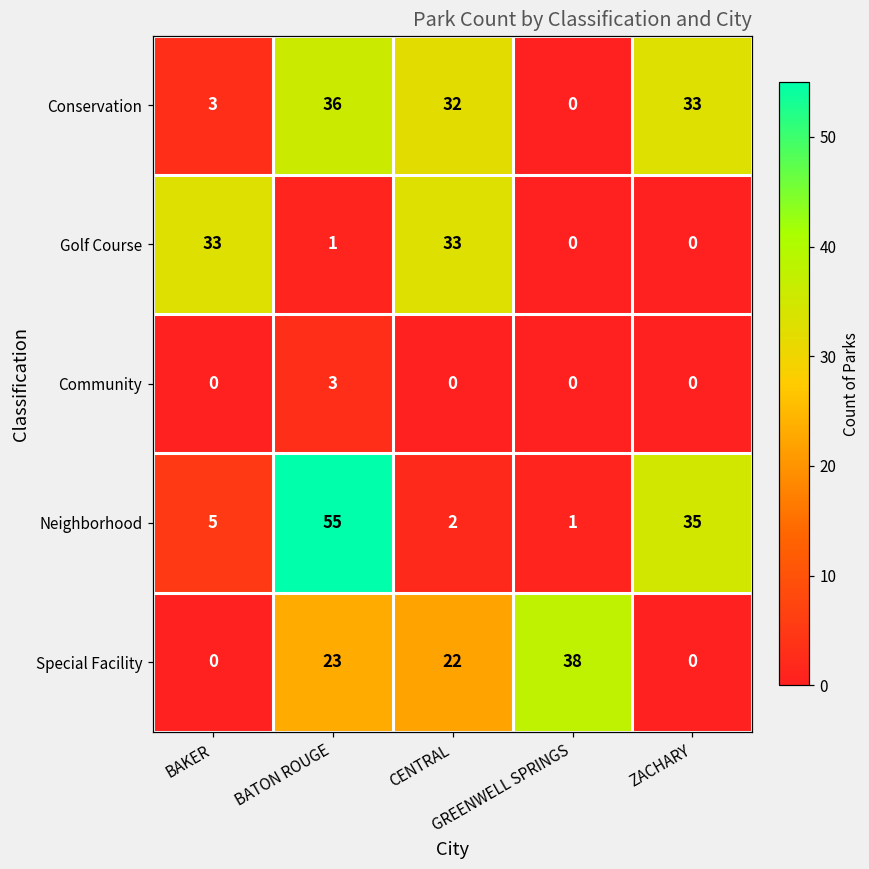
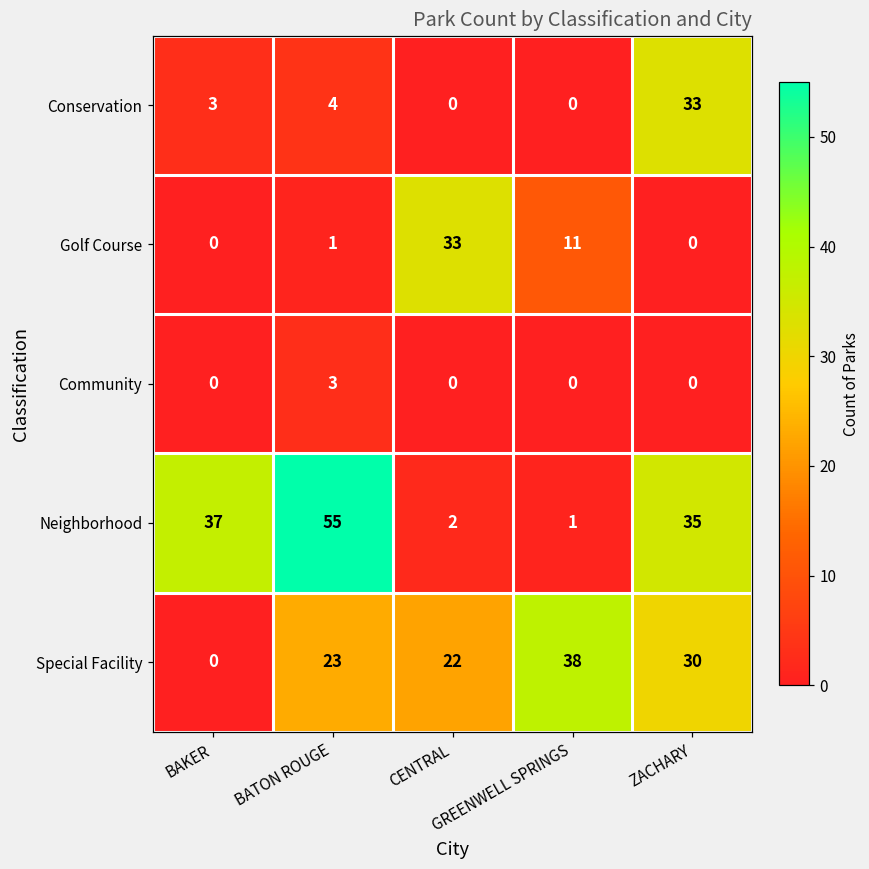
  {
    "Conservation": {
      "BAKER": 3,
-     "BATON ROUGE": 36,
-     "CENTRAL": 32,
+     "BATON ROUGE": 4,
+     "CENTRAL": 0,
      "GREENWELL SPRINGS": 0,
      "ZACHARY": 33
    },
    "Golf Course": {
-     "BAKER": 33,
+     "BAKER": 0,
      "BATON ROUGE": 1,
      "CENTRAL": 33,
-     "GREENWELL SPRINGS": 0,
+     "GREENWELL SPRINGS": 11,
      "ZACHARY": 0
    },
    "Community": {
      "BAKER": 0,
      "BATON ROUGE": 3,
      "CENTRAL": 0,
      "GREENWELL SPRINGS": 0,
      "ZACHARY": 0
    },
    "Neighborhood": {
-     "BAKER": 5,
+     "BAKER": 37,
      "BATON ROUGE": 55,
      "CENTRAL": 2,
      "GREENWELL SPRINGS": 1,
      "ZACHARY": 35
    },
    "Special Facility": {
      "BAKER": 0,
      "BATON ROUGE": 23,
      "CENTRAL": 22,
      "GREENWELL SPRINGS": 38,
-     "ZACHARY": 0
+     "ZACHARY": 30
    }
  }
